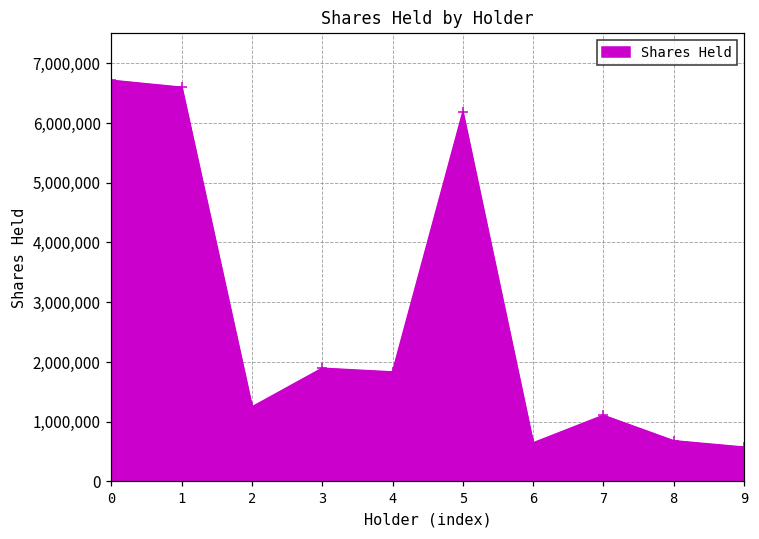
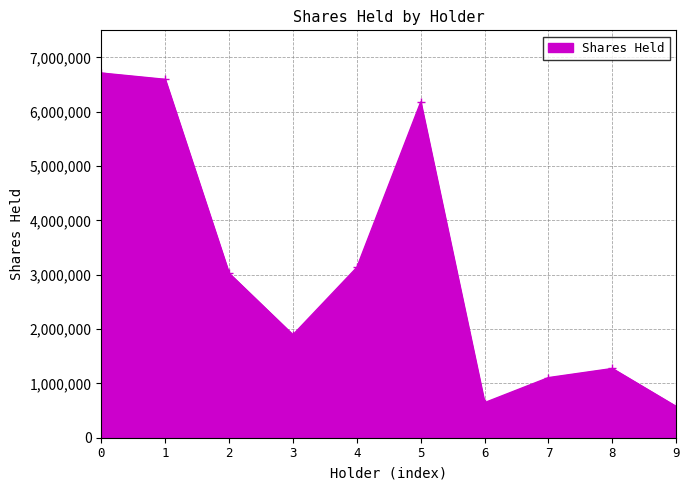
  {
    "0": "6,700,000",
    "1": "6,600,000",
-   "2": "1,200,000",
+   "2": "3,000,000",
    "3": "1,900,000",
-   "4": "1,800,000",
+   "4": "3,100,000",
    "5": "6,200,000",
    "6": "600,000",
    "7": "1,100,000",
-   "8": "700,000",
+   "8": "1,300,000",
    "9": "600,000"
  }
